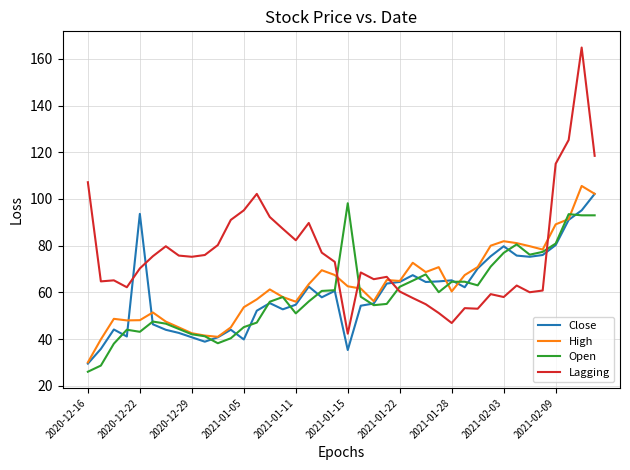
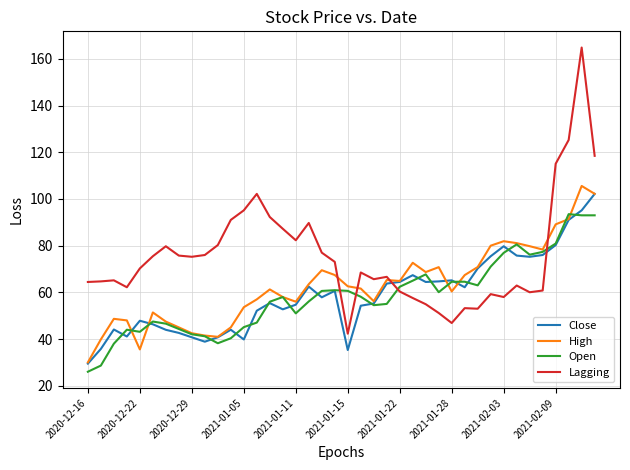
  {
    "Close": {
-     "2020-12-22": 94,
+     "2020-12-22": 48,
      "2020-12-29": 41,
      "2021-01-05": 40,
      "2021-01-11": 55,
      "2021-01-15": 35,
      "2021-02-03": 80
    },
    "High": {
-     "2020-12-22": 48,
+     "2020-12-22": 36,
      "2021-01-05": 54,
      "2021-01-11": 56,
      "2021-01-15": 63,
      "2021-01-28": 60,
      "2021-02-03": 82,
      "2021-02-09": 89
    },
    "Open": {
      "2020-12-16": 26,
      "2020-12-22": 43,
      "2021-01-05": 45,
      "2021-01-11": 51,
-     "2021-01-15": 98,
+     "2021-01-15": 61,
      "2021-01-22": 62,
      "2021-02-03": 77
    },
    "Lagging": {
-     "2020-12-16": 107,
+     "2020-12-16": 64,
      "2020-12-22": 70,
      "2020-12-29": 75,
      "2021-01-05": 95,
      "2021-01-11": 82,
      "2021-01-15": 42,
      "2021-01-22": 60,
      "2021-01-28": 47,
      "2021-02-03": 58,
      "2021-02-09": 115
    }
  }
